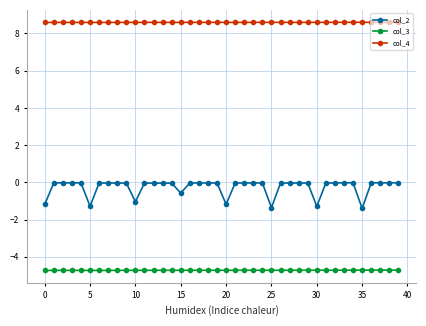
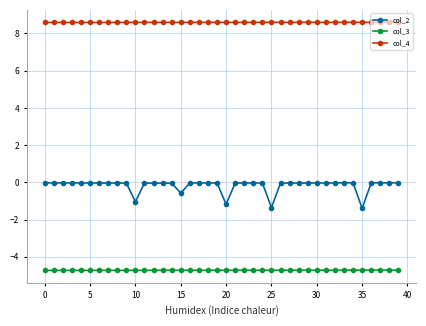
  {
    "col_2": {
-     "0": -1.2,
-     "5": -1.3,
+     "0": 0.0,
+     "5": 0.0,
      "10": -1.0,
      "15": -0.6,
      "20": -1.2,
      "25": -1.4,
-     "30": -1.3,
+     "30": 0.0,
      "35": -1.4
    },
    "col_3": {
      "0": -4.7,
      "5": -4.7,
      "10": -4.7,
      "15": -4.7,
      "20": -4.7,
      "25": -4.7,
      "30": -4.7,
      "35": -4.7
    },
    "col_4": {
      "0": 8.6,
      "5": 8.6,
      "10": 8.6,
      "15": 8.6,
      "20": 8.6,
      "25": 8.6,
      "30": 8.6,
      "35": 8.6
    }
  }
